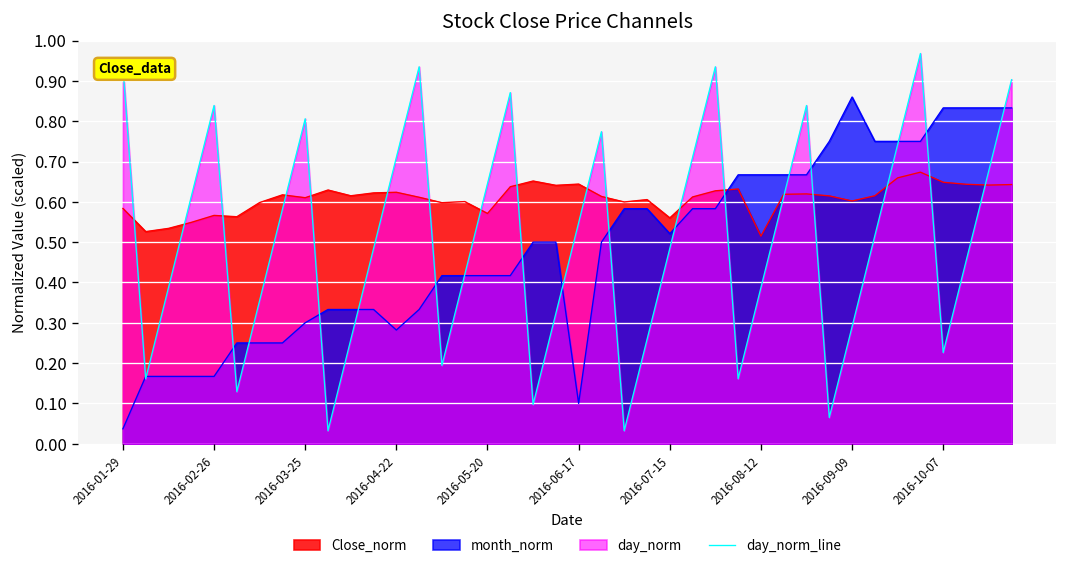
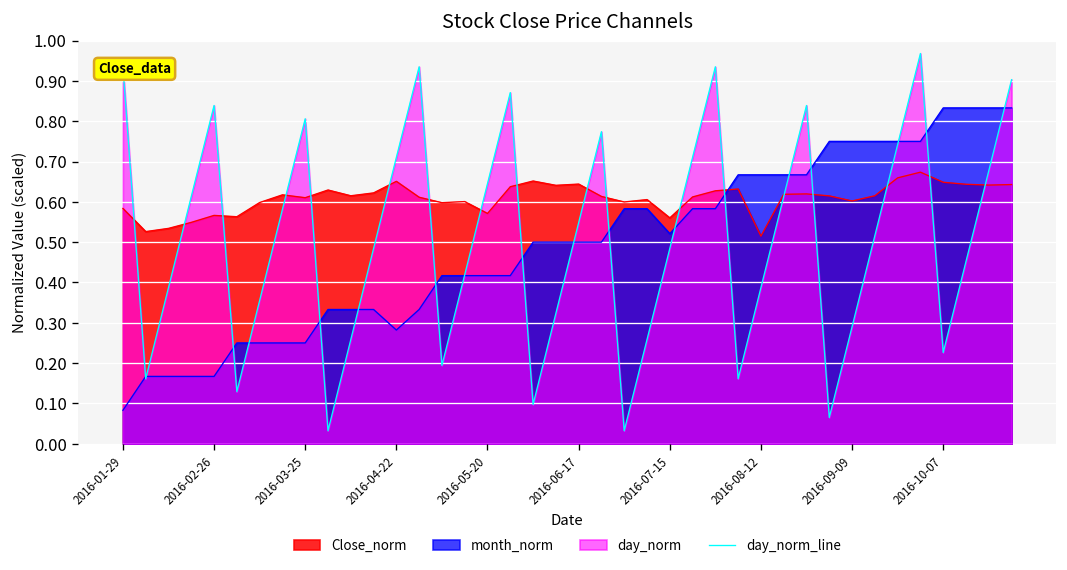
  {
    "Close_norm": {
      "2016-01-29": 0.58,
      "2016-02-26": 0.57,
      "2016-03-25": 0.61,
-     "2016-04-22": 0.62,
+     "2016-04-22": 0.65,
      "2016-05-20": 0.57,
      "2016-06-17": 0.64,
      "2016-07-15": 0.56,
      "2016-08-12": 0.51,
      "2016-09-09": 0.60,
      "2016-10-07": 0.65
    },
    "month_norm": {
-     "2016-01-29": 0.04,
+     "2016-01-29": 0.08,
      "2016-02-26": 0.17,
-     "2016-03-25": 0.30,
+     "2016-03-25": 0.25,
      "2016-04-22": 0.28,
      "2016-05-20": 0.42,
-     "2016-06-17": 0.1,
+     "2016-06-17": 0.5,
      "2016-07-15": 0.52,
      "2016-08-12": 0.67,
-     "2016-09-09": 0.86,
+     "2016-09-09": 0.75,
      "2016-10-07": 0.83
    },
    "day_norm": {
      "2016-02-26": 0.84,
      "2016-03-25": 0.81,
      "2016-04-22": 0.71,
      "2016-05-20": 0.65,
      "2016-06-17": 0.55,
      "2016-07-15": 0.48,
      "2016-08-12": 0.39,
      "2016-09-09": 0.29,
      "2016-10-07": 0.23
    }
  }
